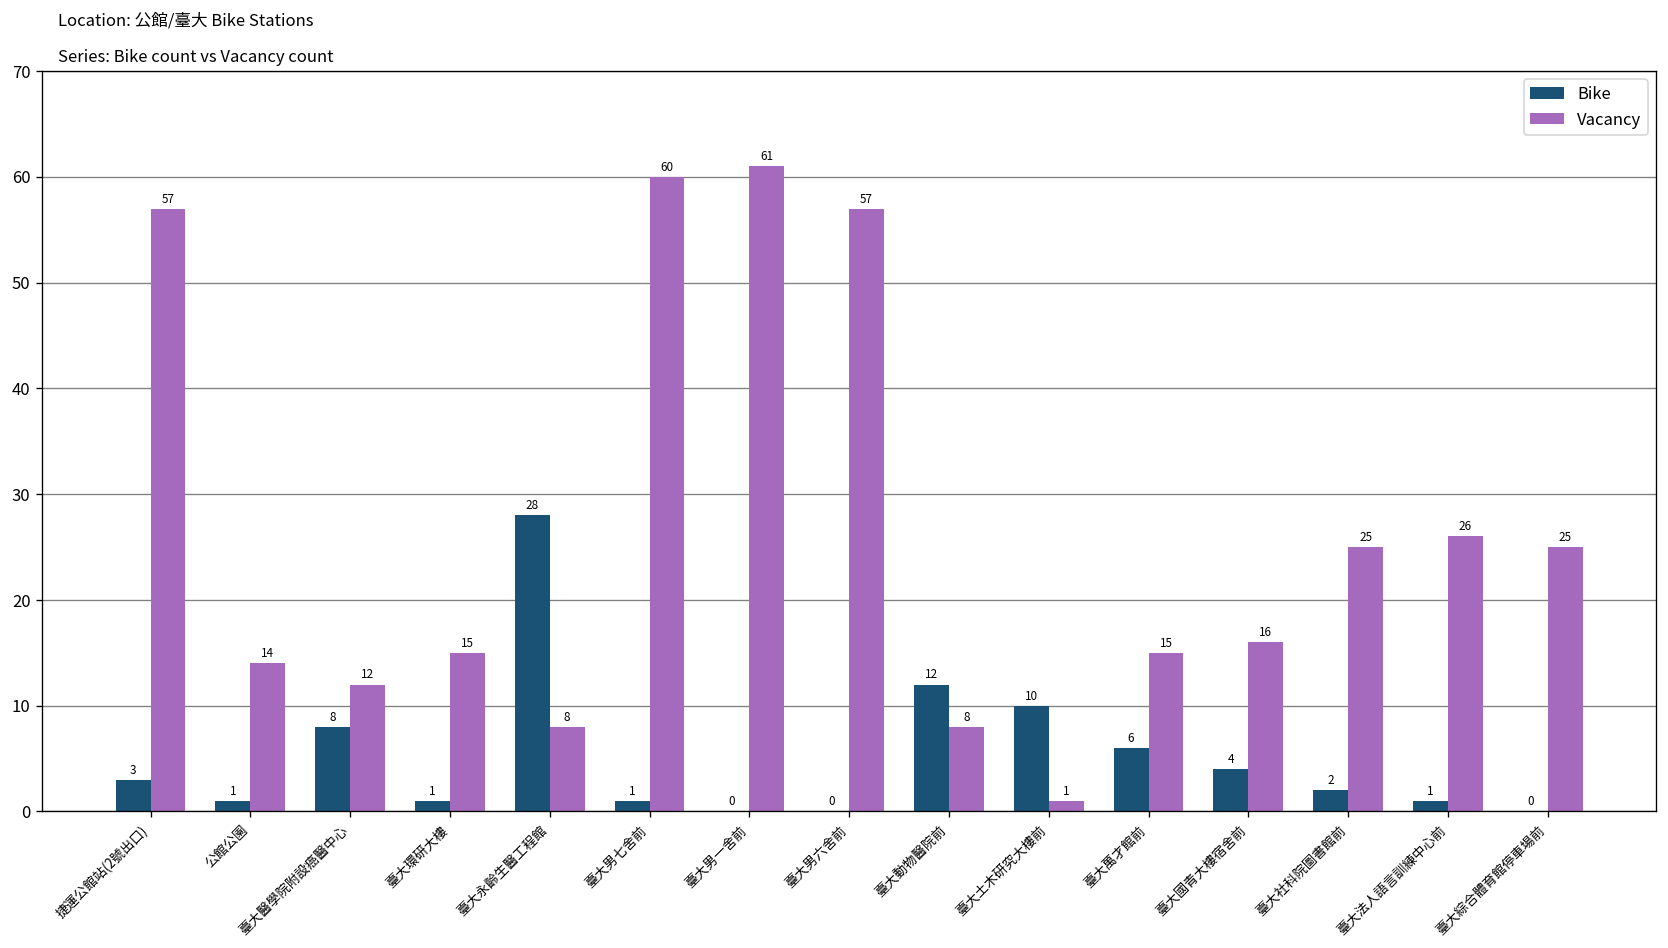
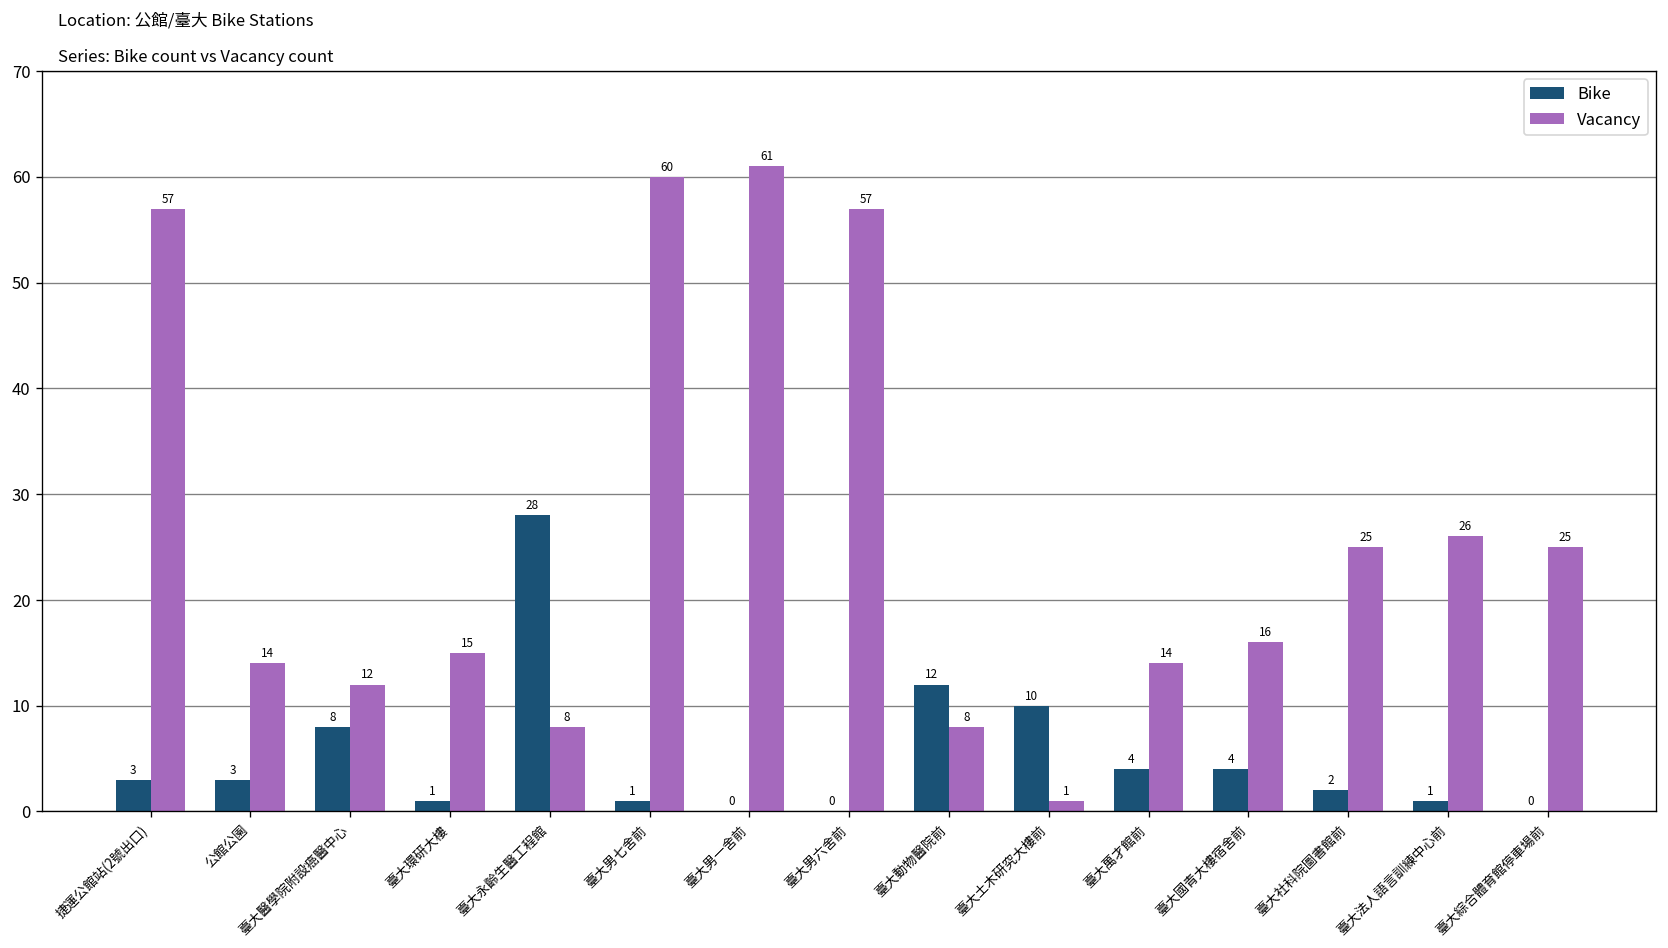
  {
    "Bike": {
      "捷運公館站(2號出口)": 3,
-     "公館公園": 1,
+     "公館公園": 3,
      "臺大醫學院附設癌醫中心": 8,
      "臺大環研大樓": 1,
      "臺大永齡生醫工程館": 28,
      "臺大男七舍前": 1,
      "臺大男一舍前": 0,
      "臺大男六舍前": 0,
      "臺大動物醫院前": 12,
      "臺大土木研究大樓前": 10,
-     "臺大萬才館前": 6,
+     "臺大萬才館前": 4,
      "臺大國青大樓宿舍前": 4,
      "臺大社科院圖書館前": 2,
      "臺大法人語言訓練中心前": 1,
      "臺大綜合體育館停車場前": 0
    },
    "Vacancy": {
      "捷運公館站(2號出口)": 57,
      "公館公園": 14,
      "臺大醫學院附設癌醫中心": 12,
      "臺大環研大樓": 15,
      "臺大永齡生醫工程館": 8,
      "臺大男七舍前": 60,
      "臺大男一舍前": 61,
      "臺大男六舍前": 57,
      "臺大動物醫院前": 8,
      "臺大土木研究大樓前": 1,
-     "臺大萬才館前": 15,
+     "臺大萬才館前": 14,
      "臺大國青大樓宿舍前": 16,
      "臺大社科院圖書館前": 25,
      "臺大法人語言訓練中心前": 26,
      "臺大綜合體育館停車場前": 25
    }
  }
